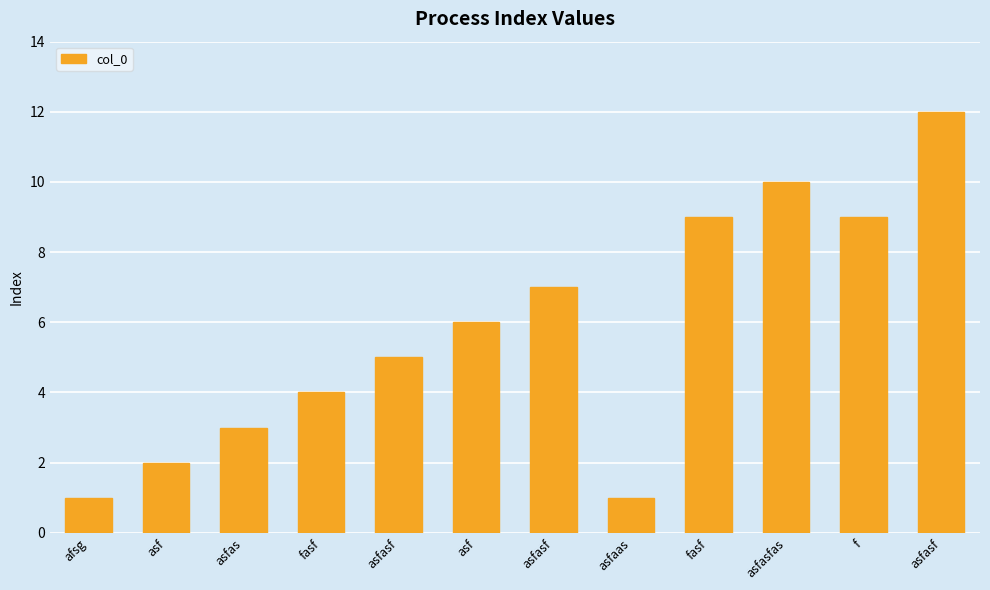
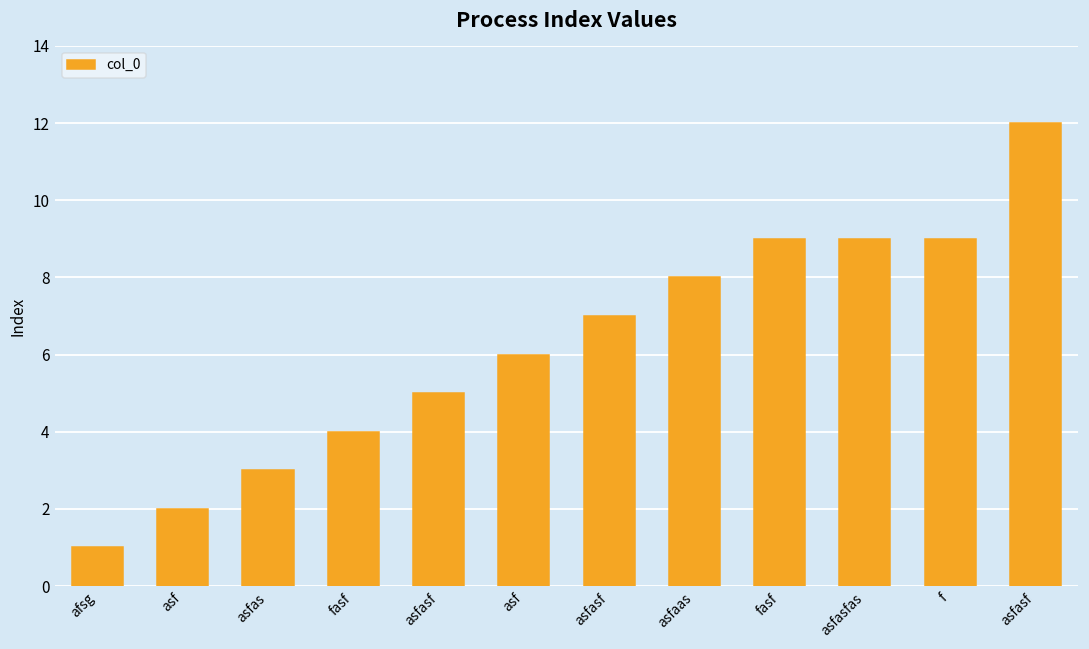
  {
    "afsg": 1,
    "asfas": 3,
-   "asfaas": 1,
-   "asfasfas": 10,
+   "asfaas": 8,
+   "asfasfas": 9,
    "f": 9
  }
